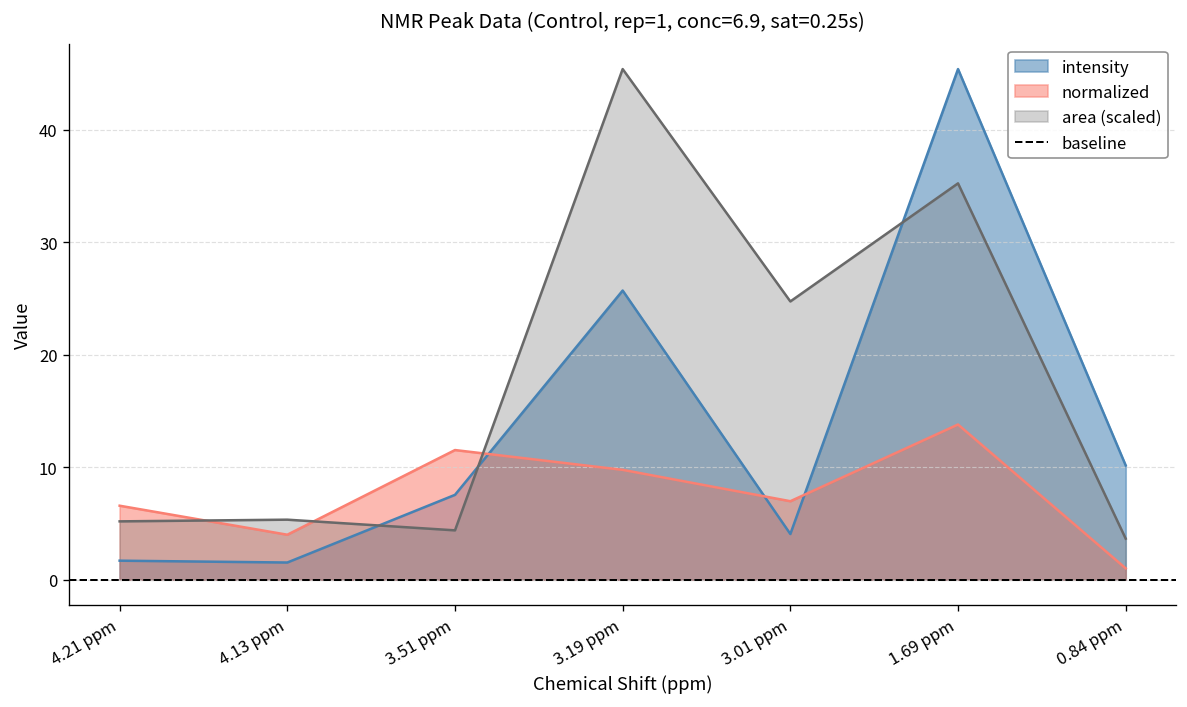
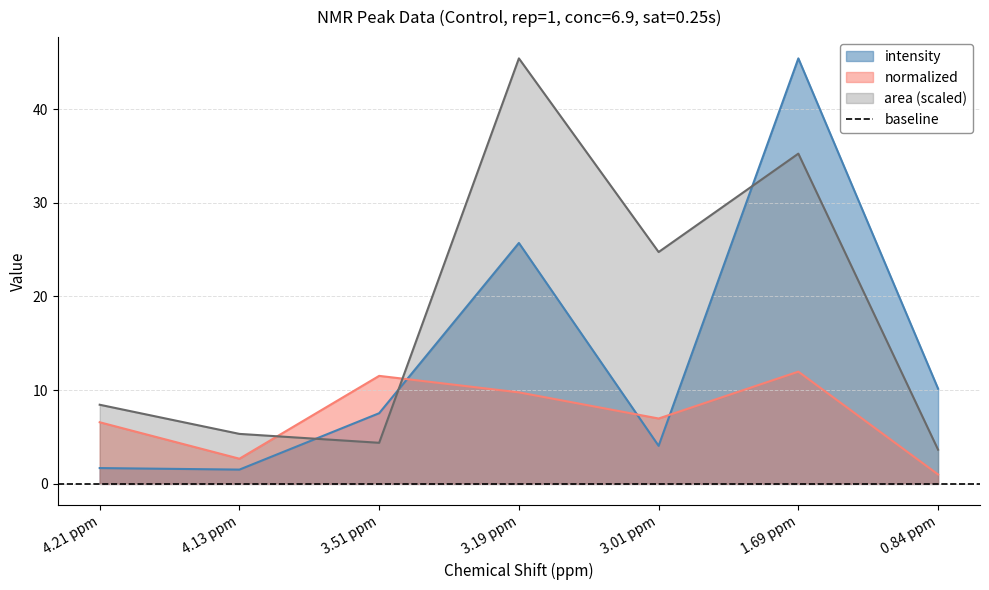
  {
    "intensity": {
      "4.21 ppm": 2,
      "4.13 ppm": 2,
      "3.51 ppm": 8,
      "3.19 ppm": 26,
      "3.01 ppm": 4,
      "1.69 ppm": 45,
      "0.84 ppm": 10
    },
    "normalized": {
      "4.21 ppm": 7,
-     "4.13 ppm": 4,
+     "4.13 ppm": 3,
      "3.51 ppm": 12,
      "3.19 ppm": 10,
      "3.01 ppm": 7,
-     "1.69 ppm": 14,
+     "1.69 ppm": 12,
      "0.84 ppm": 1
    },
    "area (scaled)": {
-     "4.21 ppm": 5,
+     "4.21 ppm": 8,
      "4.13 ppm": 5,
      "3.51 ppm": 4,
      "3.19 ppm": 45,
      "3.01 ppm": 25,
      "1.69 ppm": 35,
      "0.84 ppm": 4
    }
  }
